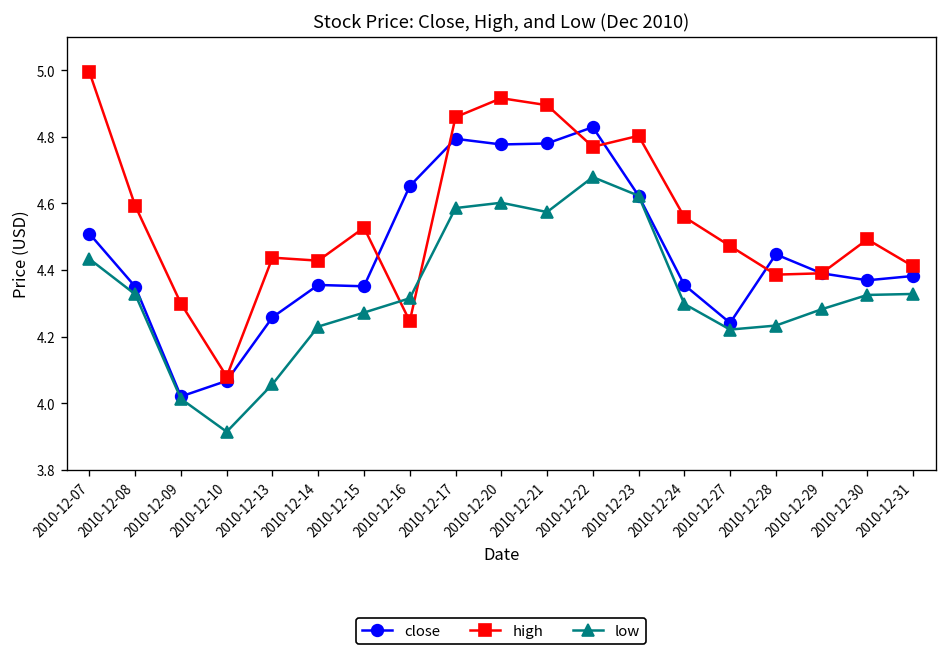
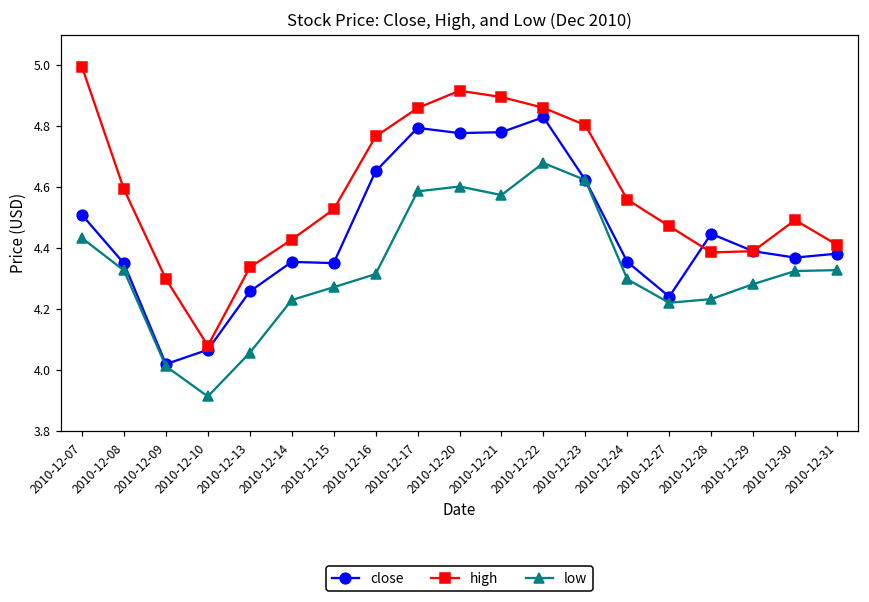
  {
    "close": {
      "2010-12-07": 4.51,
      "2010-12-08": 4.35,
      "2010-12-10": 4.07,
      "2010-12-13": 4.26,
      "2010-12-14": 4.36,
      "2010-12-15": 4.35,
      "2010-12-16": 4.65,
      "2010-12-17": 4.79,
      "2010-12-20": 4.78,
      "2010-12-21": 4.78,
      "2010-12-22": 4.83,
      "2010-12-24": 4.36,
      "2010-12-27": 4.24,
      "2010-12-28": 4.45,
      "2010-12-30": 4.37,
      "2010-12-31": 4.38
    },
    "high": {
      "2010-12-07": 4.99,
      "2010-12-08": 4.59,
      "2010-12-09": 4.30,
      "2010-12-10": 4.08,
-     "2010-12-13": 4.44,
+     "2010-12-13": 4.34,
      "2010-12-14": 4.43,
      "2010-12-15": 4.53,
-     "2010-12-16": 4.25,
+     "2010-12-16": 4.77,
      "2010-12-17": 4.86,
      "2010-12-20": 4.92,
      "2010-12-21": 4.90,
-     "2010-12-22": 4.77,
+     "2010-12-22": 4.86,
      "2010-12-23": 4.80,
      "2010-12-24": 4.56,
      "2010-12-27": 4.47,
      "2010-12-28": 4.39,
      "2010-12-30": 4.49,
      "2010-12-31": 4.41
    },
    "low": {
      "2010-12-07": 4.43,
      "2010-12-08": 4.33,
      "2010-12-10": 3.91,
      "2010-12-13": 4.06,
      "2010-12-14": 4.23,
      "2010-12-15": 4.27,
      "2010-12-16": 4.32,
      "2010-12-17": 4.59,
      "2010-12-20": 4.60,
      "2010-12-21": 4.57,
      "2010-12-22": 4.68,
      "2010-12-24": 4.30,
      "2010-12-27": 4.22,
      "2010-12-28": 4.23,
      "2010-12-29": 4.28,
      "2010-12-30": 4.33,
      "2010-12-31": 4.33
    }
  }
